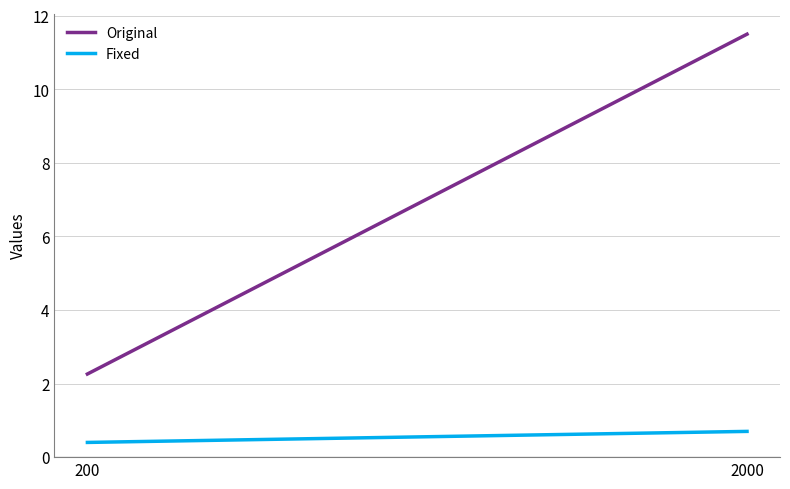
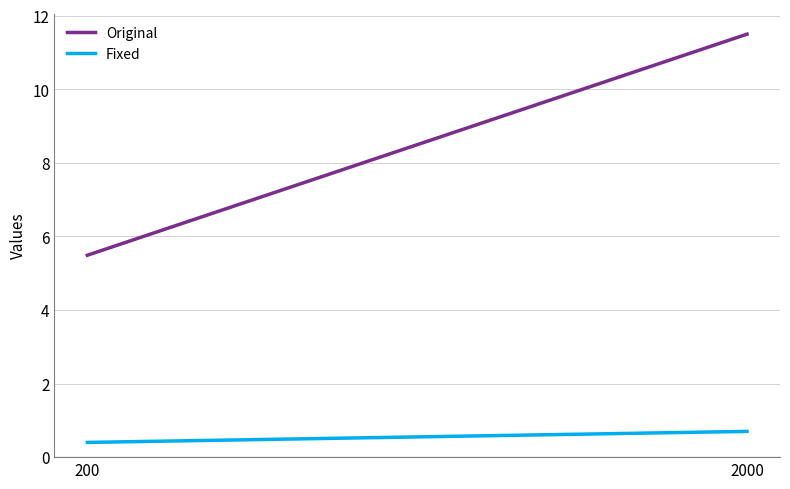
  {
    "Original": {
-     "200": 2.3,
+     "200": 5.5,
      "2000": 11.5
    },
    "Fixed": {
      "200": 0.4,
      "2000": 0.7
    }
  }
